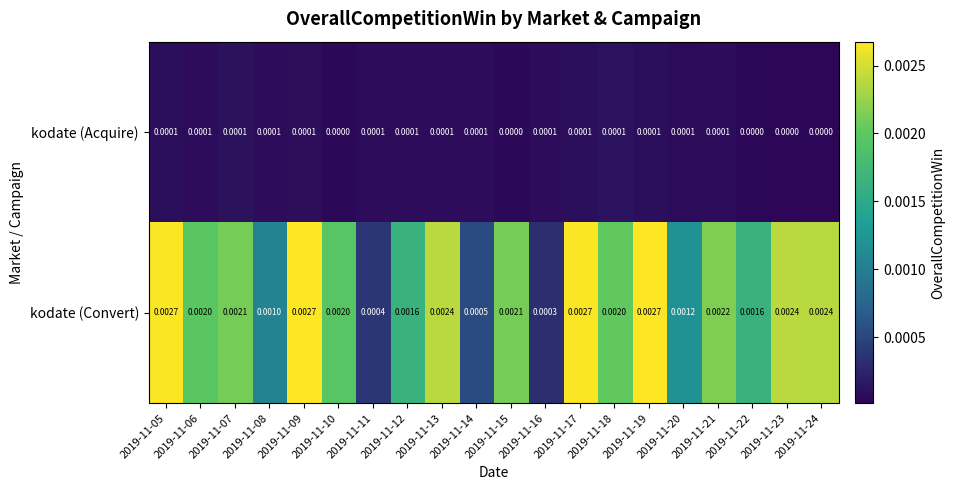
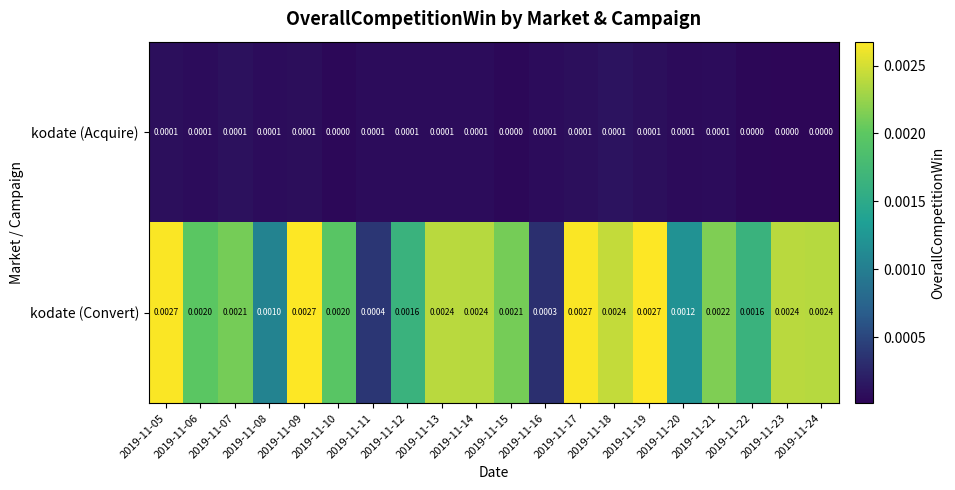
  {
    "kodate (Acquire)": {
      "2019-11-05": 0.0001,
      "2019-11-06": 0.0001,
      "2019-11-07": 0.0001,
      "2019-11-08": 0.0001,
      "2019-11-09": 0.0001,
      "2019-11-10": 0.0000,
      "2019-11-11": 0.0001,
      "2019-11-12": 0.0001,
      "2019-11-13": 0.0001,
      "2019-11-14": 0.0001,
      "2019-11-15": 0.0000,
      "2019-11-16": 0.0001,
      "2019-11-17": 0.0001,
      "2019-11-18": 0.0001,
      "2019-11-19": 0.0001,
      "2019-11-20": 0.0001,
      "2019-11-21": 0.0001,
      "2019-11-22": 0.0000,
      "2019-11-23": 0.0000,
      "2019-11-24": 0.0000
    },
    "kodate (Convert)": {
      "2019-11-05": 0.0027,
      "2019-11-06": 0.0020,
      "2019-11-07": 0.0021,
      "2019-11-08": 0.0010,
      "2019-11-09": 0.0027,
      "2019-11-10": 0.0020,
      "2019-11-11": 0.0004,
      "2019-11-12": 0.0016,
      "2019-11-13": 0.0024,
-     "2019-11-14": 0.0005,
+     "2019-11-14": 0.0024,
      "2019-11-15": 0.0021,
      "2019-11-16": 0.0003,
      "2019-11-17": 0.0027,
-     "2019-11-18": 0.0020,
+     "2019-11-18": 0.0024,
      "2019-11-19": 0.0027,
      "2019-11-20": 0.0012,
      "2019-11-21": 0.0022,
      "2019-11-22": 0.0016,
      "2019-11-23": 0.0024,
      "2019-11-24": 0.0024
    }
  }
